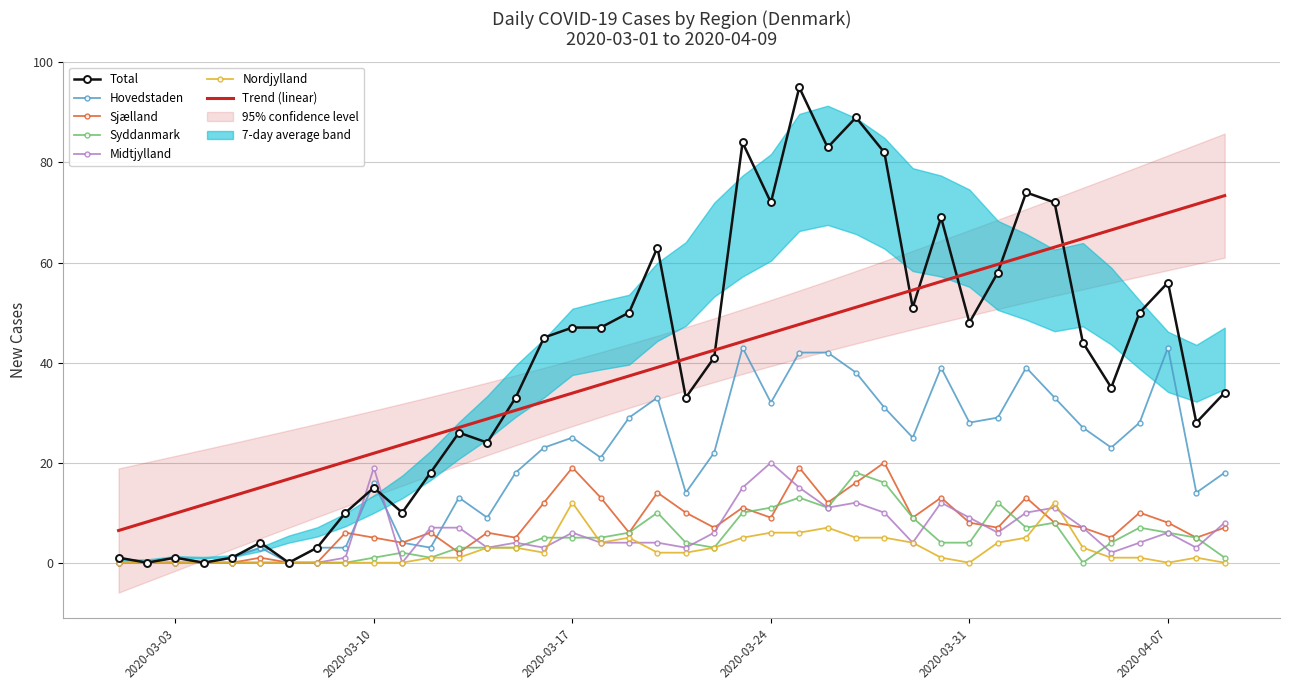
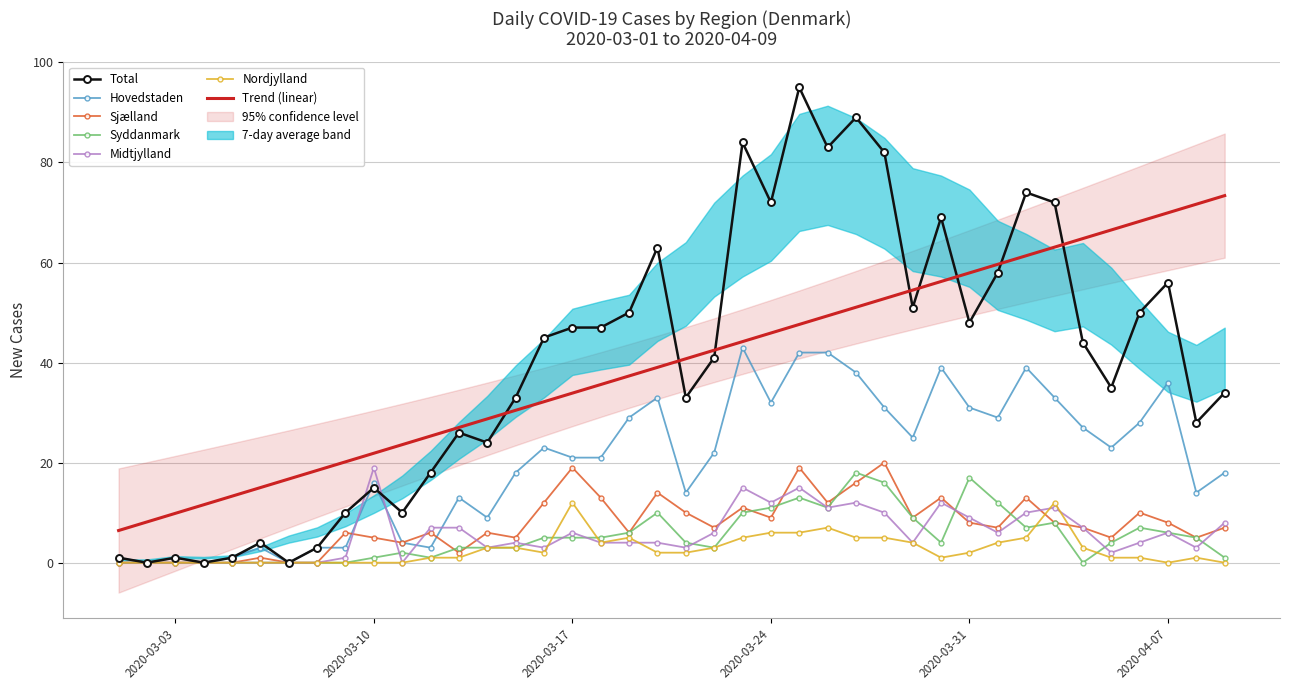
  {
    "Total": {
      "2020-03-10": 15,
      "2020-03-17": 47,
      "2020-03-24": 72,
      "2020-03-31": 48,
      "2020-04-07": 56
    },
    "Hovedstaden": {
      "2020-03-10": 16,
-     "2020-03-17": 25,
+     "2020-03-17": 21,
      "2020-03-24": 32,
-     "2020-03-31": 28,
-     "2020-04-07": 43
+     "2020-03-31": 31,
+     "2020-04-07": 36
    },
    "Sjælland": {
      "2020-03-10": 5,
      "2020-03-17": 19,
      "2020-03-24": 9,
      "2020-03-31": 8,
      "2020-04-07": 8
    },
    "Syddanmark": {
      "2020-03-10": 1,
      "2020-03-17": 5,
      "2020-03-24": 11,
-     "2020-03-31": 4
+     "2020-03-31": 17
    },
    "Midtjylland": {
      "2020-03-10": 19,
      "2020-03-17": 6,
-     "2020-03-24": 20,
+     "2020-03-24": 12,
      "2020-03-31": 9
    },
    "Nordjylland": {
      "2020-03-10": 0,
      "2020-03-17": 12,
      "2020-03-24": 6,
-     "2020-03-31": 0,
+     "2020-03-31": 2,
      "2020-04-07": 0
    }
  }
